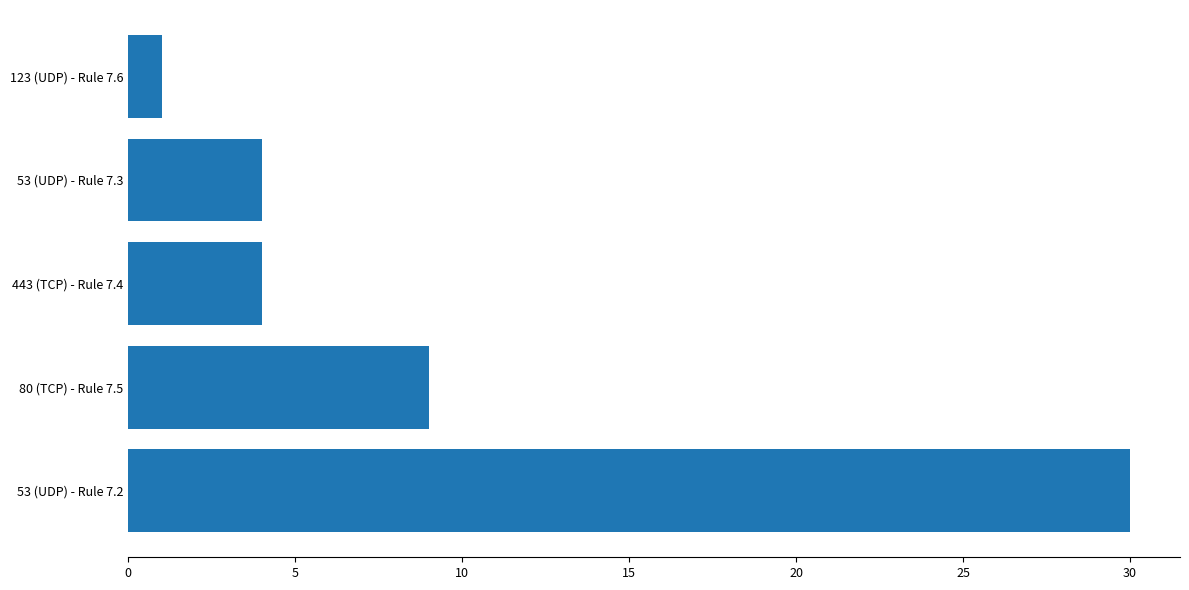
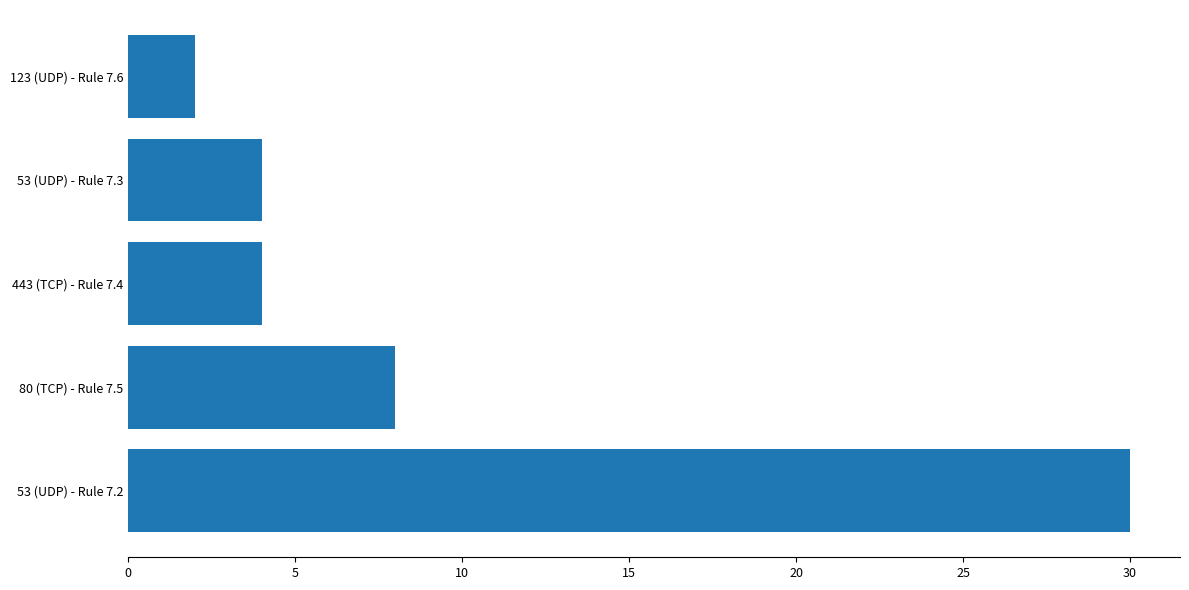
  {
-   "123 (UDP) - Rule 7.6": 1,
+   "123 (UDP) - Rule 7.6": 2,
    "53 (UDP) - Rule 7.3": 4,
    "443 (TCP) - Rule 7.4": 4,
-   "80 (TCP) - Rule 7.5": 9,
+   "80 (TCP) - Rule 7.5": 8,
    "53 (UDP) - Rule 7.2": 30
  }
